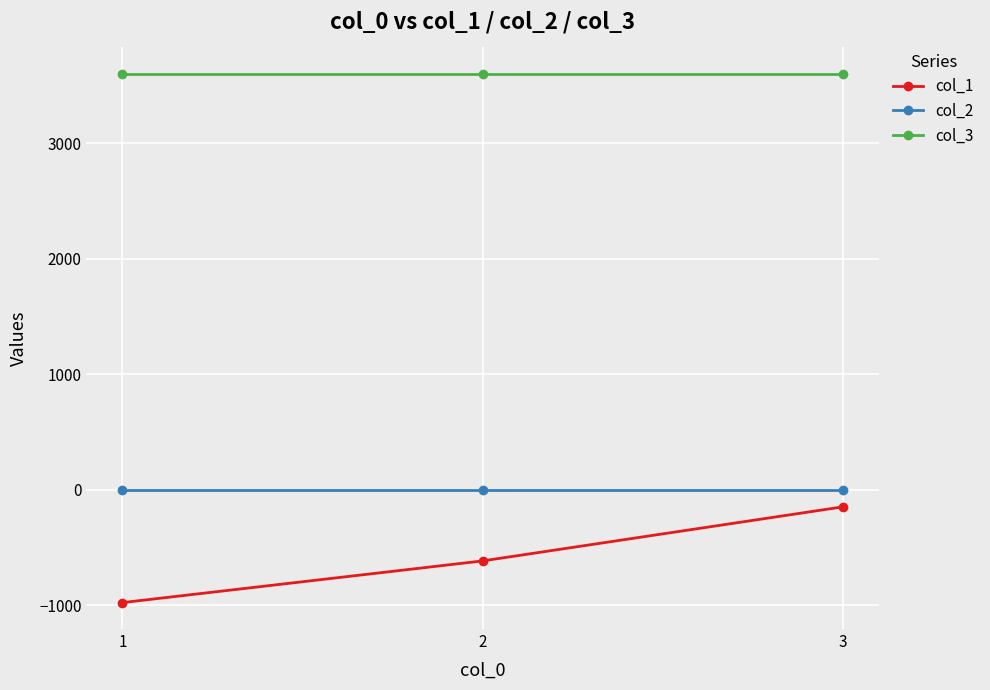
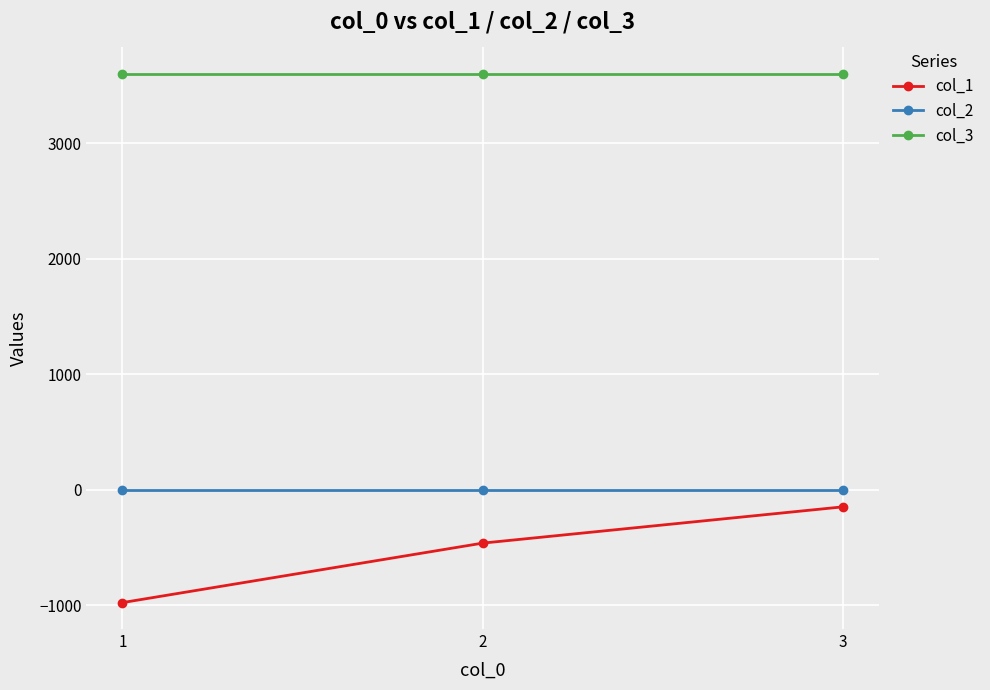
  {
    "col_1": {
      "1": -980,
-     "2": -620,
+     "2": -460,
      "3": -150
    },
    "col_2": {
      "1": 0,
      "2": 0,
      "3": 0
    },
    "col_3": {
      "1": 3600,
      "2": 3600,
      "3": 3600
    }
  }
